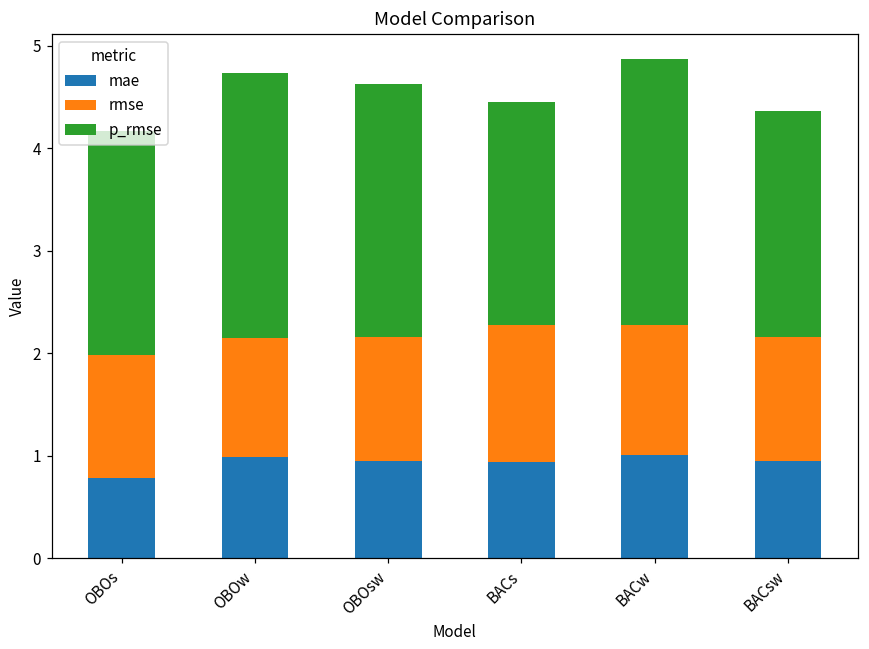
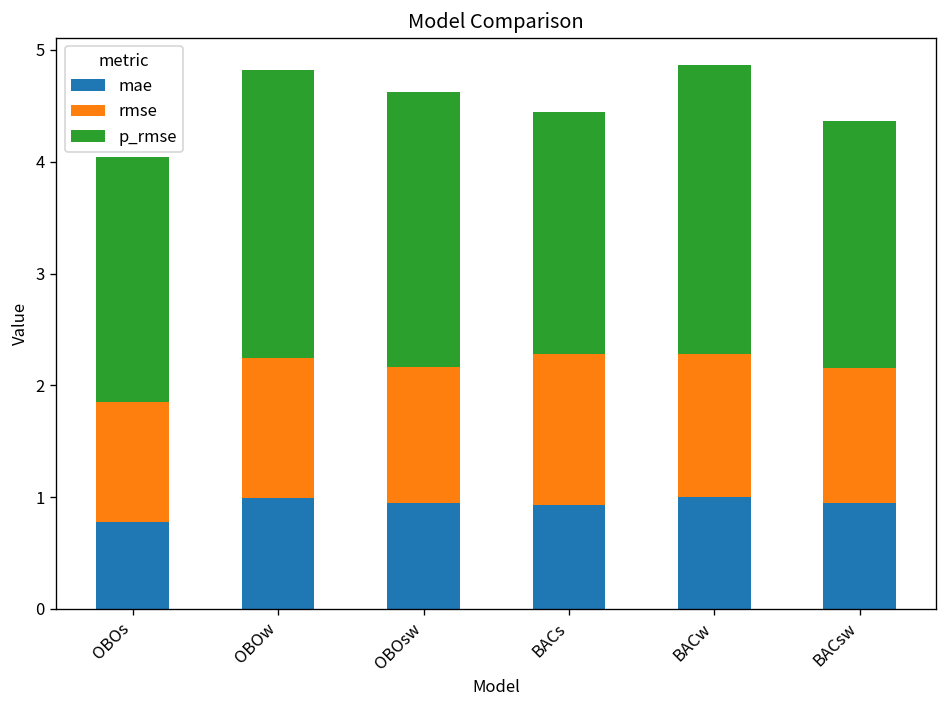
  {
    "mae": {
      "OBOs": 0.8,
      "OBOw": 1.0,
      "OBOsw": 1.0,
      "BACs": 0.9,
      "BACw": 1.0,
      "BACsw": 1.0
    },
    "rmse": {
-     "OBOs": 1.2,
-     "OBOw": 1.2,
+     "OBOs": 1.1,
+     "OBOw": 1.3,
      "OBOsw": 1.2,
      "BACs": 1.3,
      "BACw": 1.3,
      "BACsw": 1.2
    },
    "p_rmse": {
      "OBOw": 2.6,
      "OBOsw": 2.5,
      "BACs": 2.2,
      "BACw": 2.6,
      "BACsw": 2.2
    }
  }
